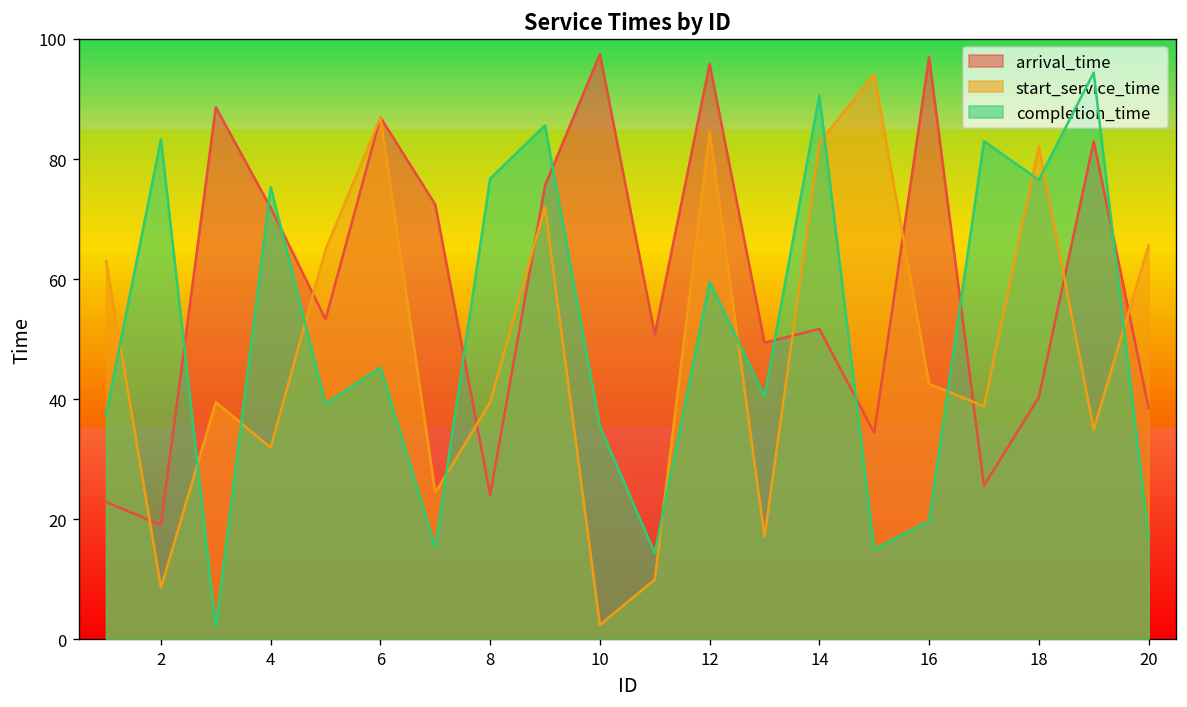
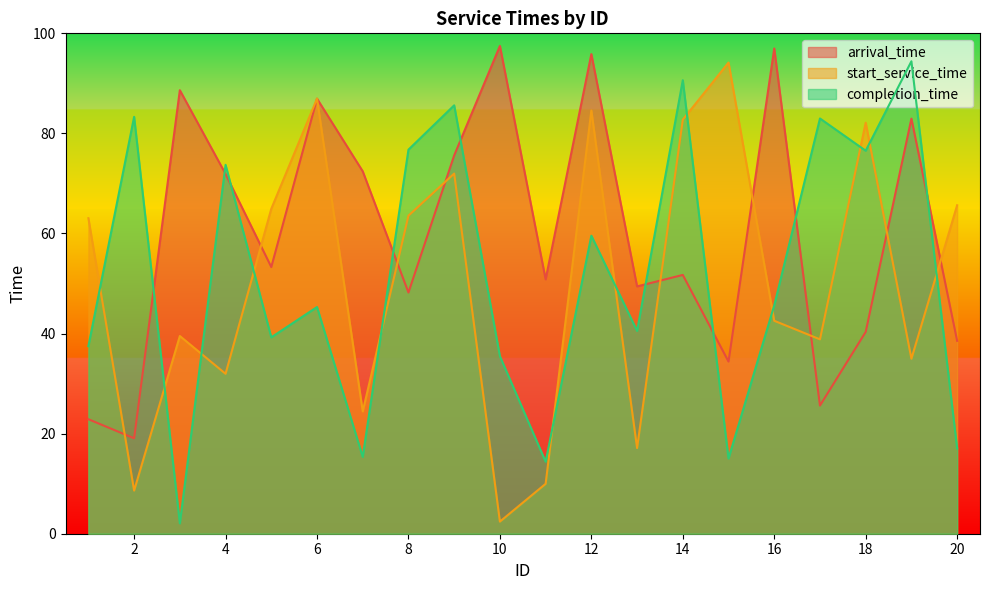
  {
    "arrival_time": {
      "2": 19,
      "4": 72,
-     "8": 24,
+     "8": 48,
      "10": 97,
      "12": 96,
      "14": 52,
      "16": 97,
      "18": 40,
      "20": 39
    },
    "start_service_time": {
      "2": 9,
      "4": 32,
-     "8": 39,
+     "8": 64,
      "10": 2,
      "12": 85,
      "14": 83,
      "16": 43,
      "18": 82,
      "20": 66
    },
    "completion_time": {
      "2": 83,
-     "4": 75,
+     "4": 74,
      "6": 45,
      "8": 77,
      "10": 35,
      "12": 60,
      "14": 91,
-     "16": 20,
+     "16": 46,
      "18": 77,
      "20": 17
    }
  }
